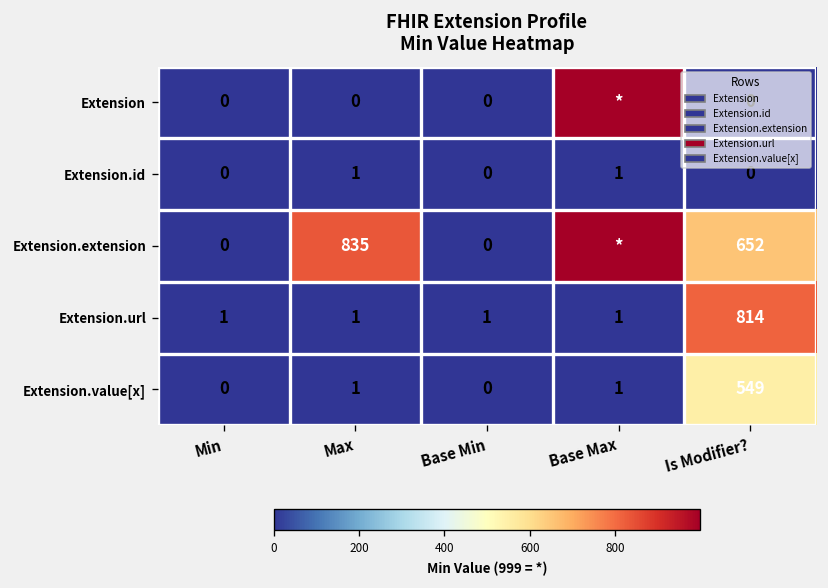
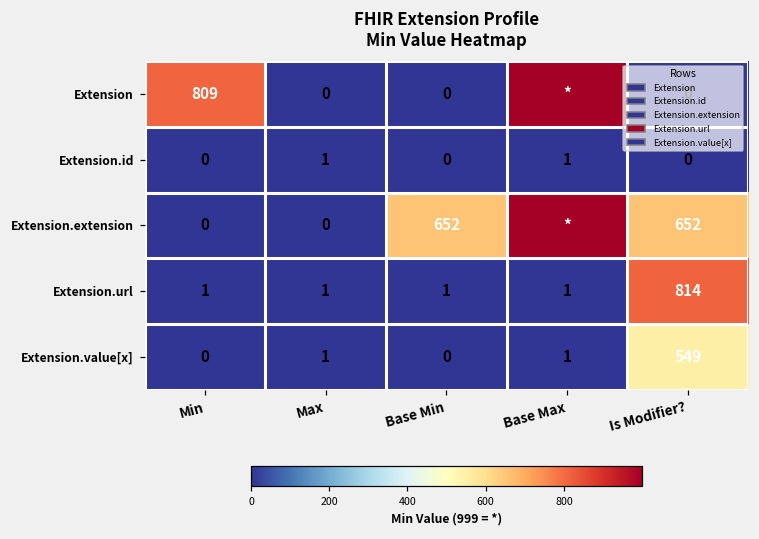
  {
    "Extension": {
-     "Min": 0,
+     "Min": 809,
      "Max": 0,
      "Base Min": 0
    },
    "Extension.id": {
      "Min": 0,
      "Max": 1,
      "Base Min": 0,
      "Base Max": 1
    },
    "Extension.extension": {
      "Min": 0,
-     "Max": 835,
-     "Base Min": 0,
+     "Max": 0,
+     "Base Min": 652,
      "Is Modifier?": 652
    },
    "Extension.url": {
      "Min": 1,
      "Max": 1,
      "Base Min": 1,
      "Base Max": 1,
      "Is Modifier?": 814
    },
    "Extension.value[x]": {
      "Min": 0,
      "Max": 1,
      "Base Min": 0,
      "Base Max": 1,
      "Is Modifier?": 549
    }
  }
